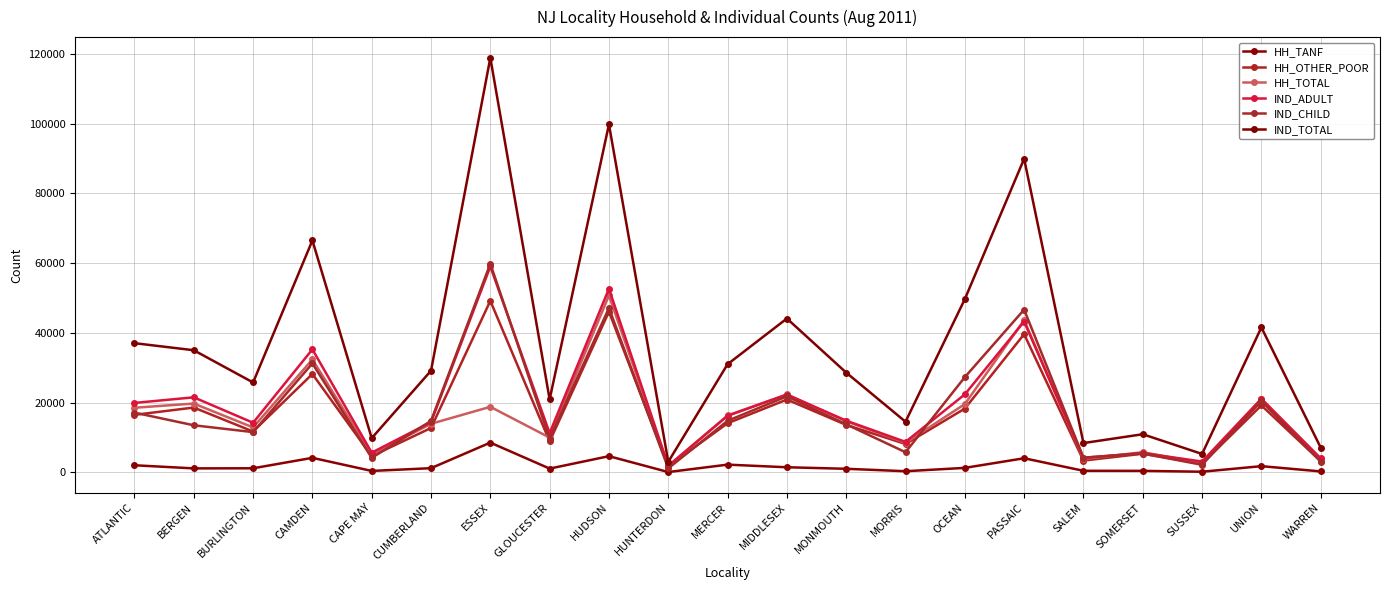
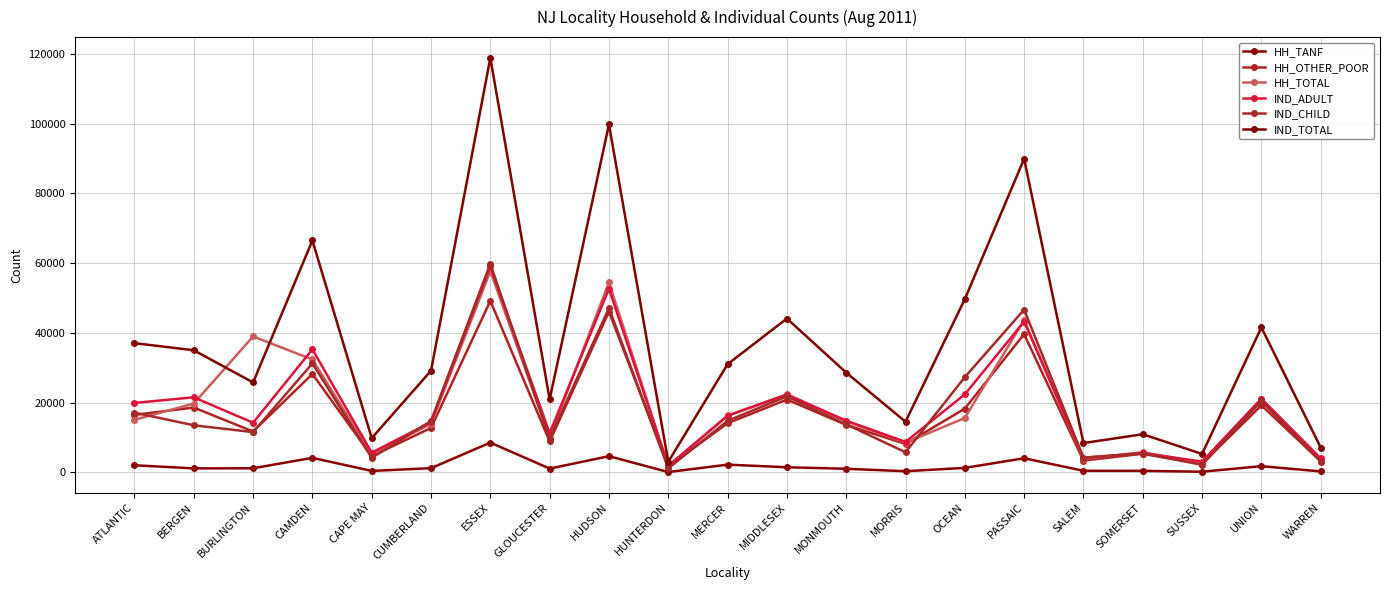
  {
    "HH_TOTAL": {
-     "ATLANTIC": 19000,
+     "ATLANTIC": 15000,
      "BERGEN": 20000,
-     "BURLINGTON": 13000,
+     "BURLINGTON": 39000,
      "CAMDEN": 32000,
-     "ESSEX": 19000,
-     "HUDSON": 51000,
-     "OCEAN": 20000
+     "ESSEX": 58000,
+     "HUDSON": 54000,
+     "OCEAN": 16000
    }
  }
